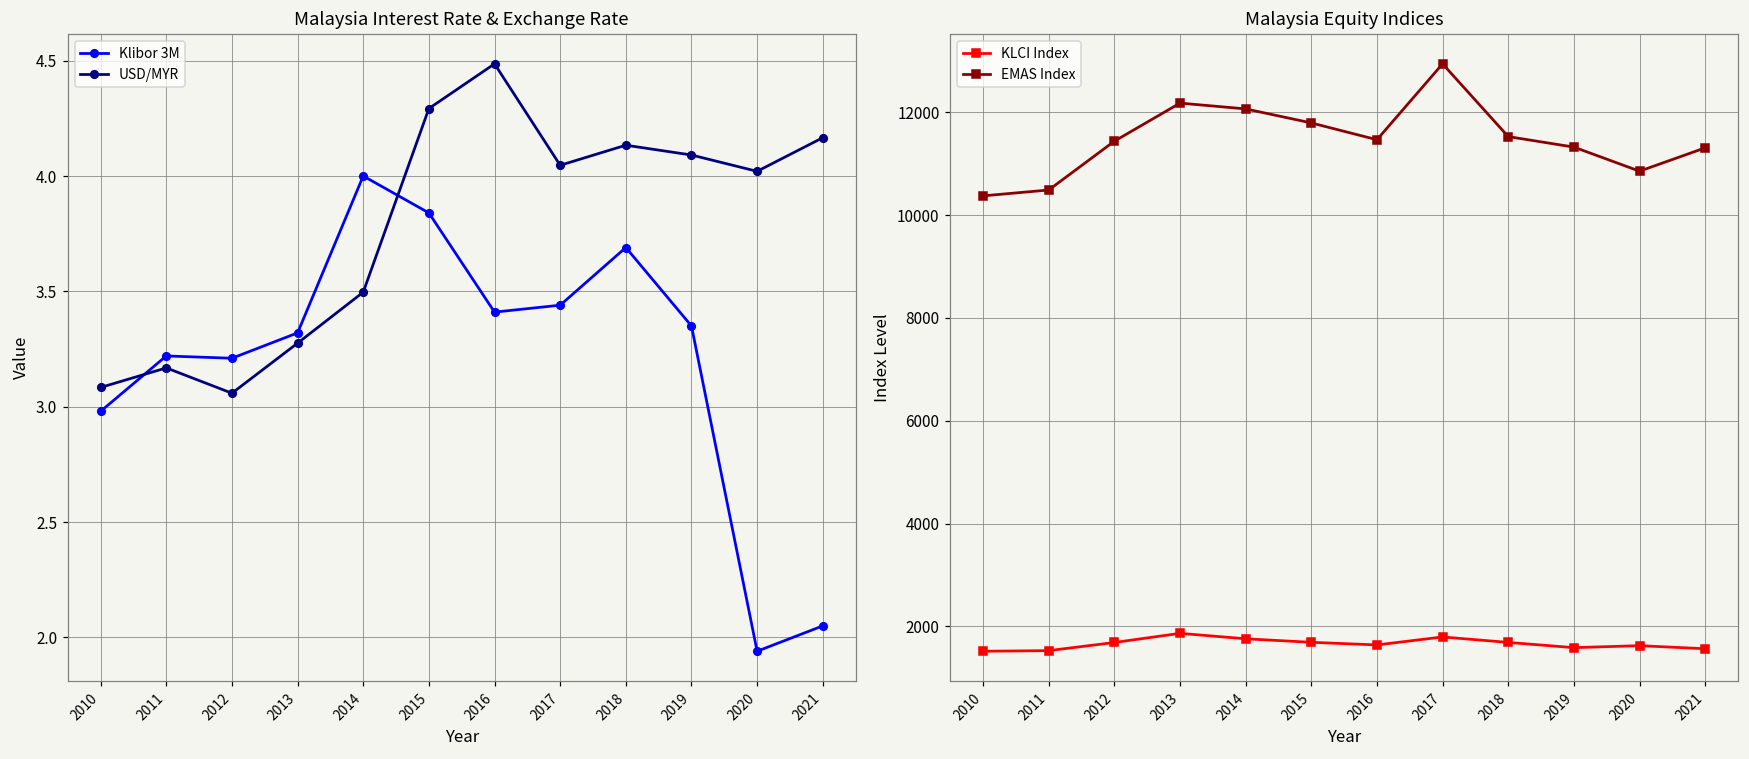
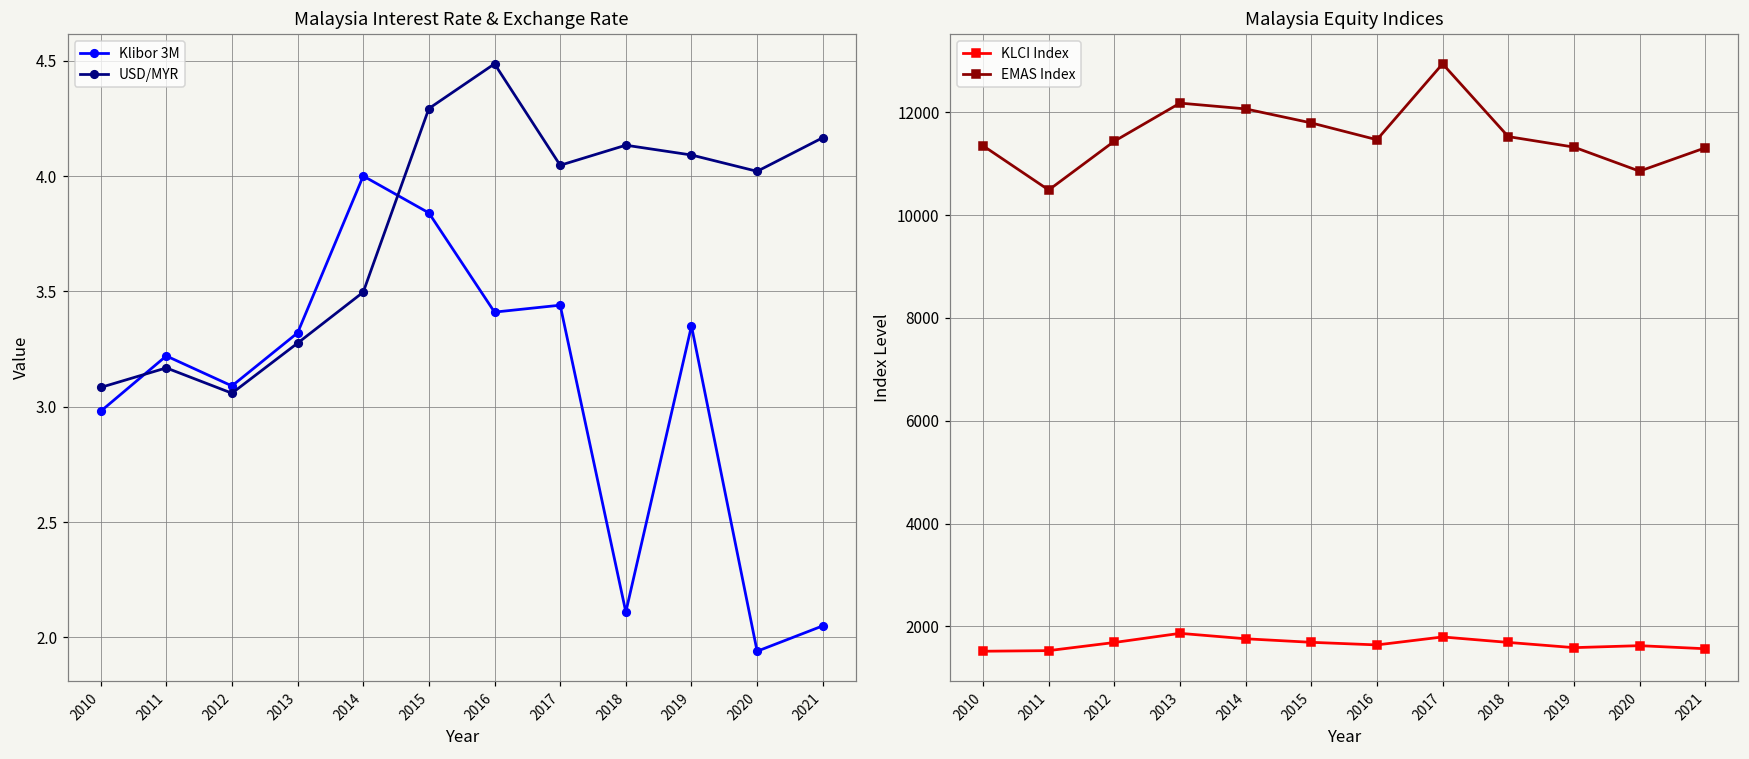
  {
    "Malaysia Interest Rate & Exchange Rate": {
      "Klibor 3M": {
        "2010": 2.98,
        "2011": 3.22,
-       "2012": 3.21,
+       "2012": 3.09,
        "2013": 3.32,
        "2014": 4.00,
        "2015": 3.84,
        "2016": 3.41,
        "2017": 3.44,
-       "2018": 3.69,
+       "2018": 2.11,
        "2019": 3.35,
        "2020": 1.94,
        "2021": 2.05
      },
      "USD/MYR": {
        "2010": 3.08,
        "2011": 3.17,
        "2012": 3.06,
        "2013": 3.28,
        "2014": 3.50,
        "2015": 4.29,
        "2016": 4.49,
        "2017": 4.05,
        "2018": 4.13,
        "2019": 4.09,
        "2020": 4.02,
        "2021": 4.17
      }
    },
    "Malaysia Equity Indices": {
      "KLCI Index": {
        "2010": 1500,
        "2011": 1500,
        "2012": 1700,
        "2013": 1900,
        "2014": 1800,
        "2015": 1700,
        "2016": 1600,
        "2017": 1800,
        "2018": 1700,
        "2019": 1600,
        "2020": 1600,
        "2021": 1600
      },
      "EMAS Index": {
-       "2010": 10400,
+       "2010": 11300,
        "2011": 10500,
        "2012": 11400,
        "2013": 12200,
        "2014": 12100,
        "2015": 11800,
        "2016": 11500,
        "2017": 12900,
        "2018": 11500,
        "2019": 11300,
        "2020": 10900,
        "2021": 11300
      }
    }
  }
